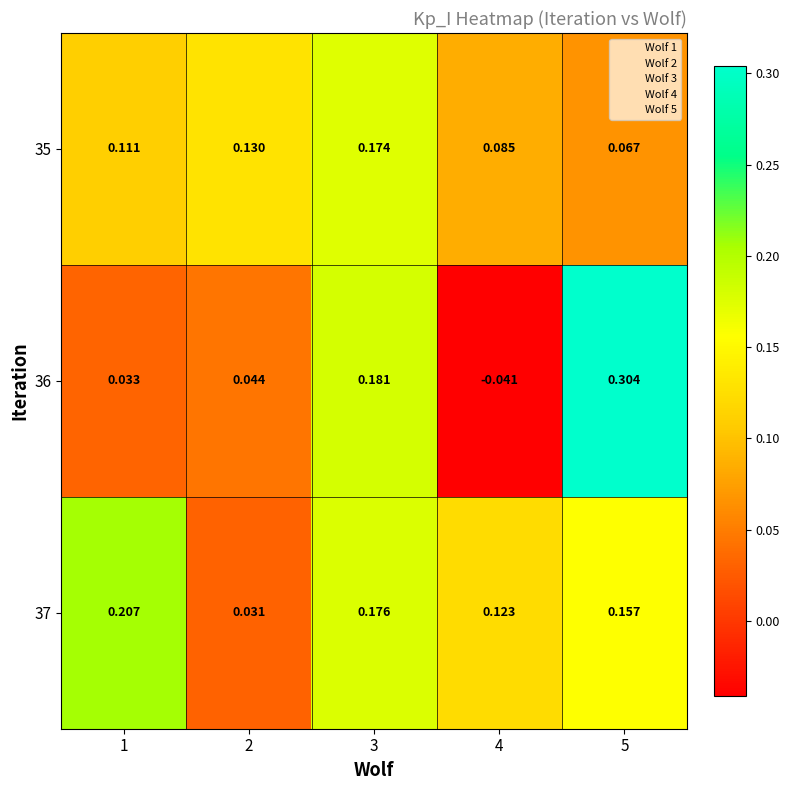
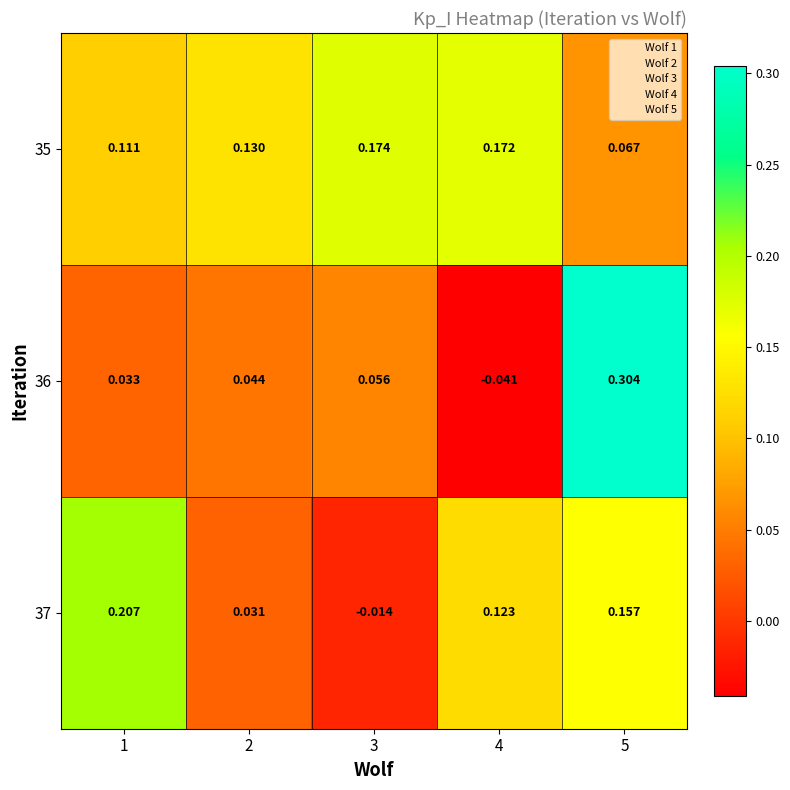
  {
    "35": {
      "1": 0.111,
      "2": 0.130,
      "3": 0.174,
-     "4": 0.085,
+     "4": 0.172,
      "5": 0.067
    },
    "36": {
      "1": 0.033,
      "2": 0.044,
-     "3": 0.181,
+     "3": 0.056,
      "4": -0.041,
      "5": 0.304
    },
    "37": {
      "1": 0.207,
      "2": 0.031,
-     "3": 0.176,
+     "3": -0.014,
      "4": 0.123,
      "5": 0.157
    }
  }
